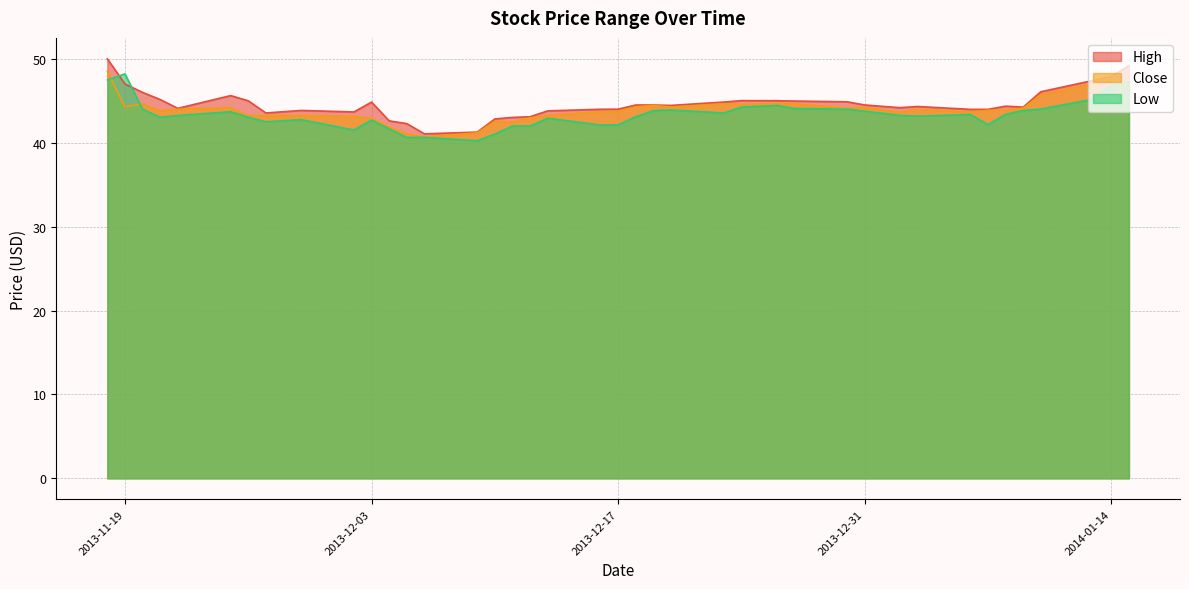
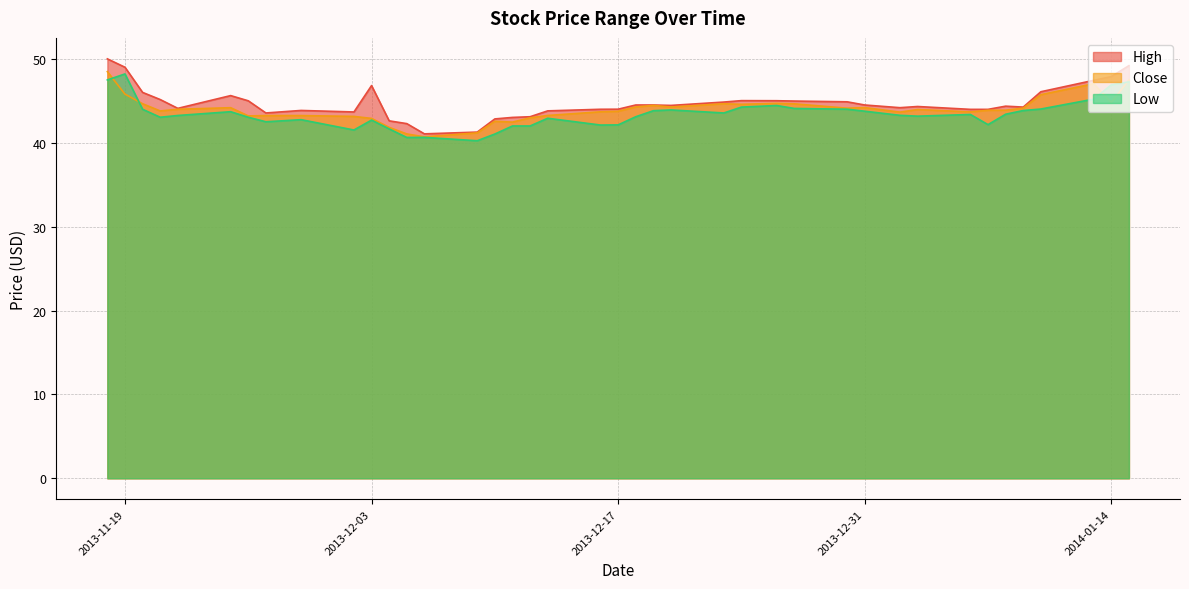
  {
    "High": {
-     "2013-11-19": 47,
-     "2013-12-03": 45,
+     "2013-11-19": 49,
+     "2013-12-03": 47,
      "2013-12-31": 45
    },
    "Close": {
-     "2013-11-19": 44,
+     "2013-11-19": 46,
      "2013-12-31": 44
    },
    "Low": {
      "2013-11-19": 48,
      "2013-12-17": 42,
      "2013-12-31": 44
    }
  }
